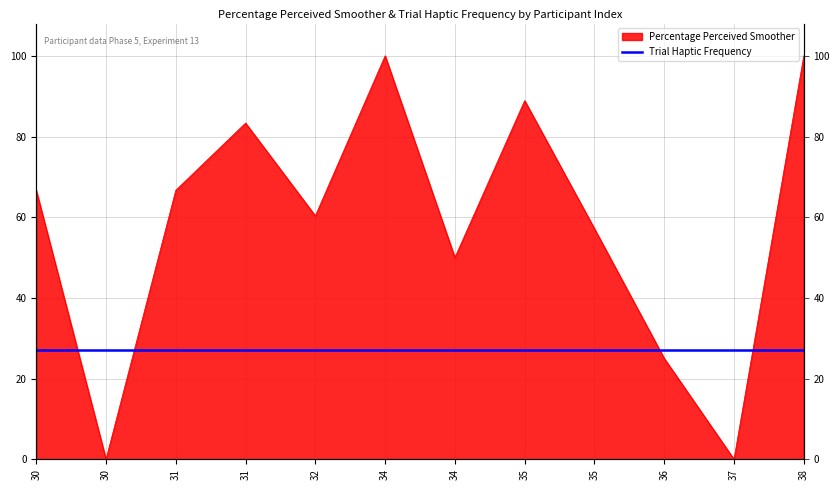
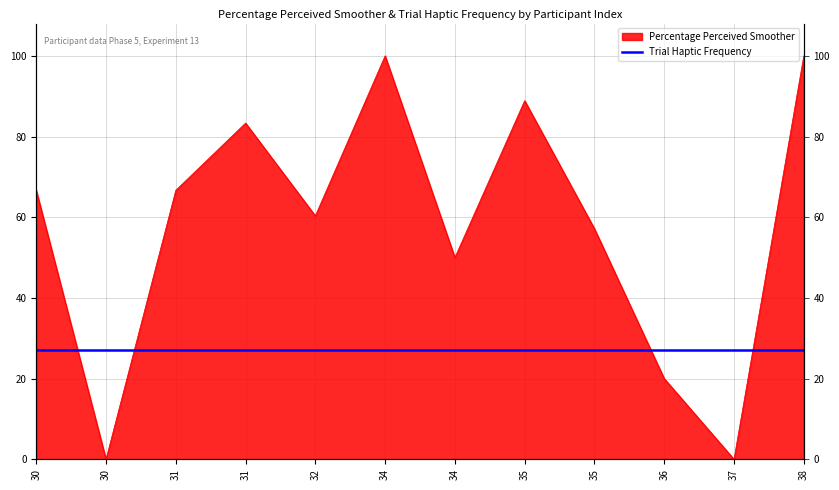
  {
    "Percentage Perceived Smoother": {
      "32": 60,
-     "36": 25,
+     "36": 20,
      "37": 0,
      "38": 100
    },
    "Trial Haptic Frequency": {
      "32": 27,
      "36": 27,
      "37": 27,
      "38": 27
    }
  }
